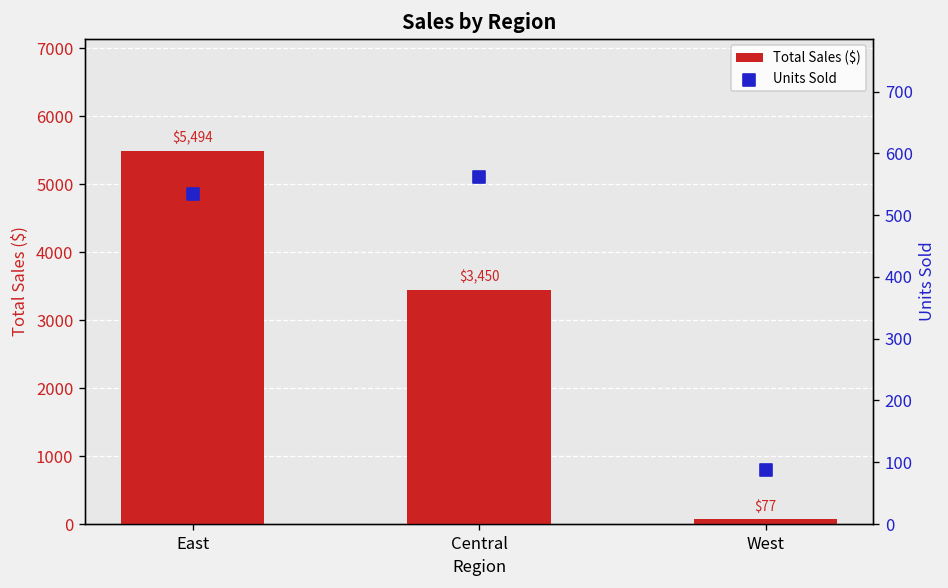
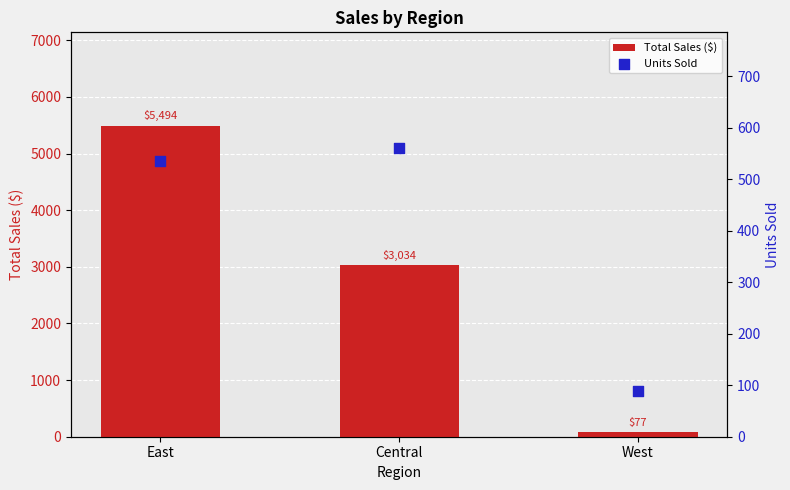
  {
    "Total Sales ($)": {
      "East": "$5,494",
-     "Central": "$3,450",
+     "Central": "$3,034",
      "West": "$77"
    }
  }
